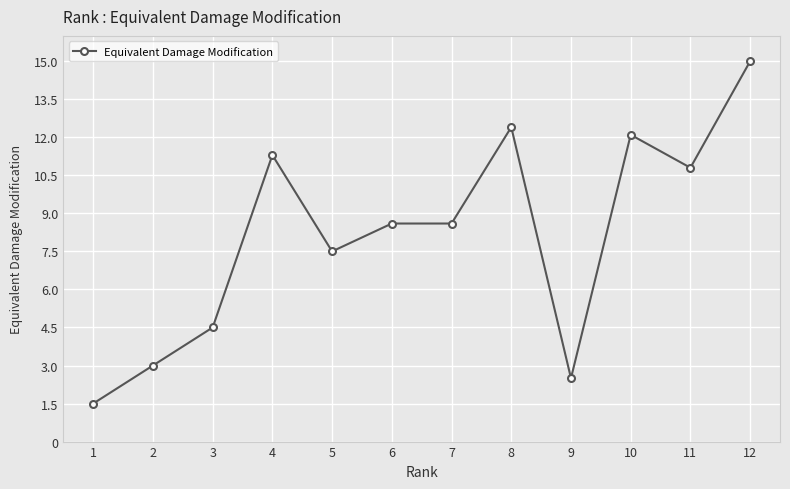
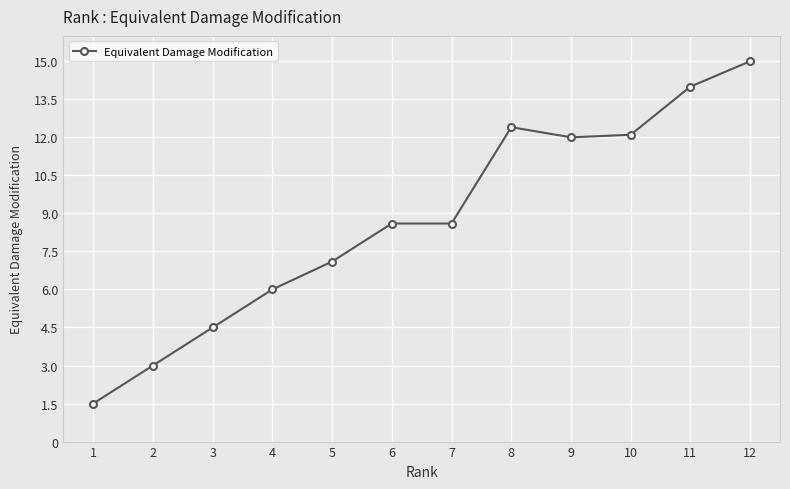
  {
    "1": 1.5,
    "2": 3.0,
    "3": 4.5,
-   "4": 11.3,
-   "5": 7.5,
+   "4": 6.0,
+   "5": 7.1,
    "6": 8.6,
    "7": 8.6,
    "8": 12.4,
-   "9": 2.5,
+   "9": 12.0,
    "10": 12.1,
-   "11": 10.8,
+   "11": 14.0,
    "12": 15.0
  }
